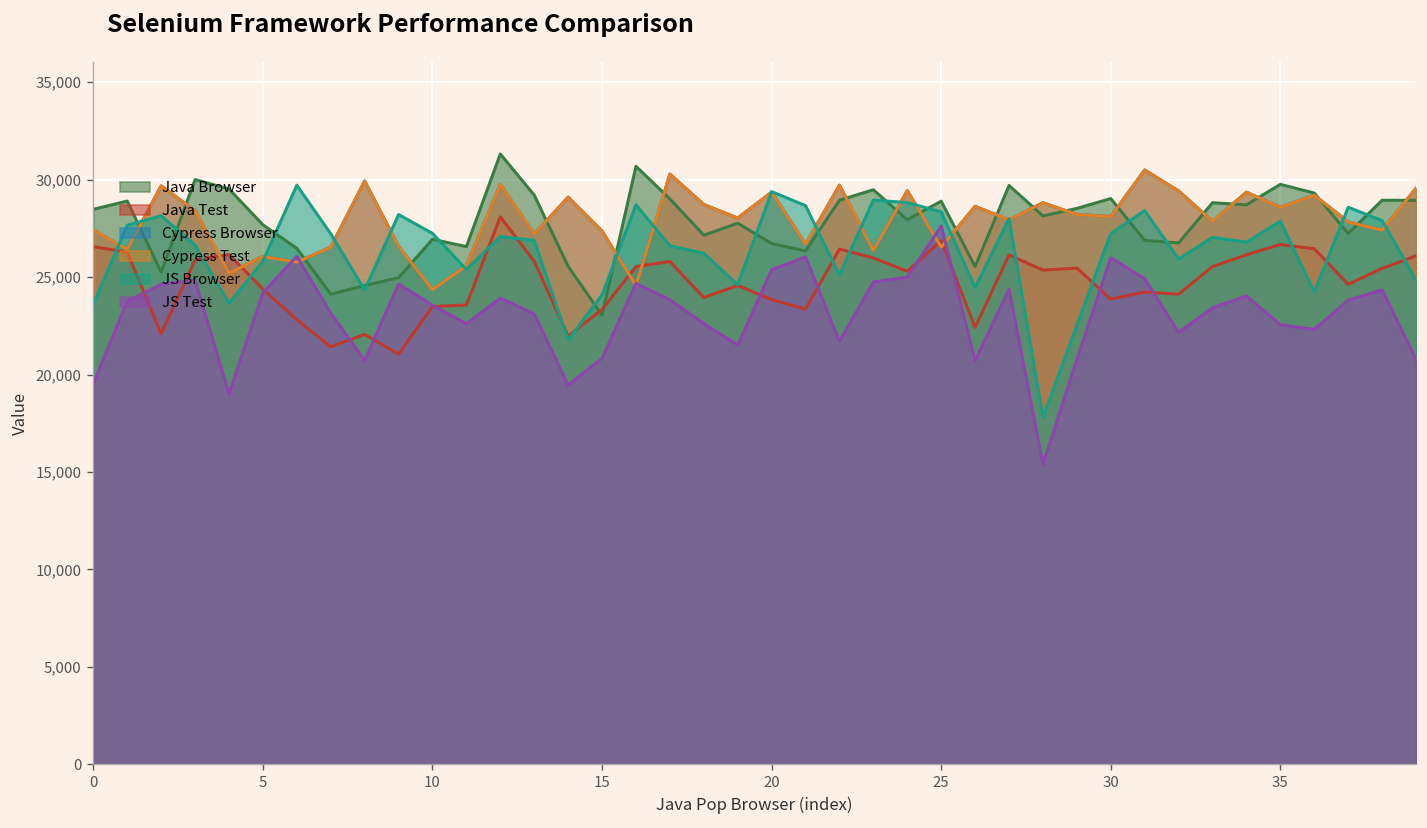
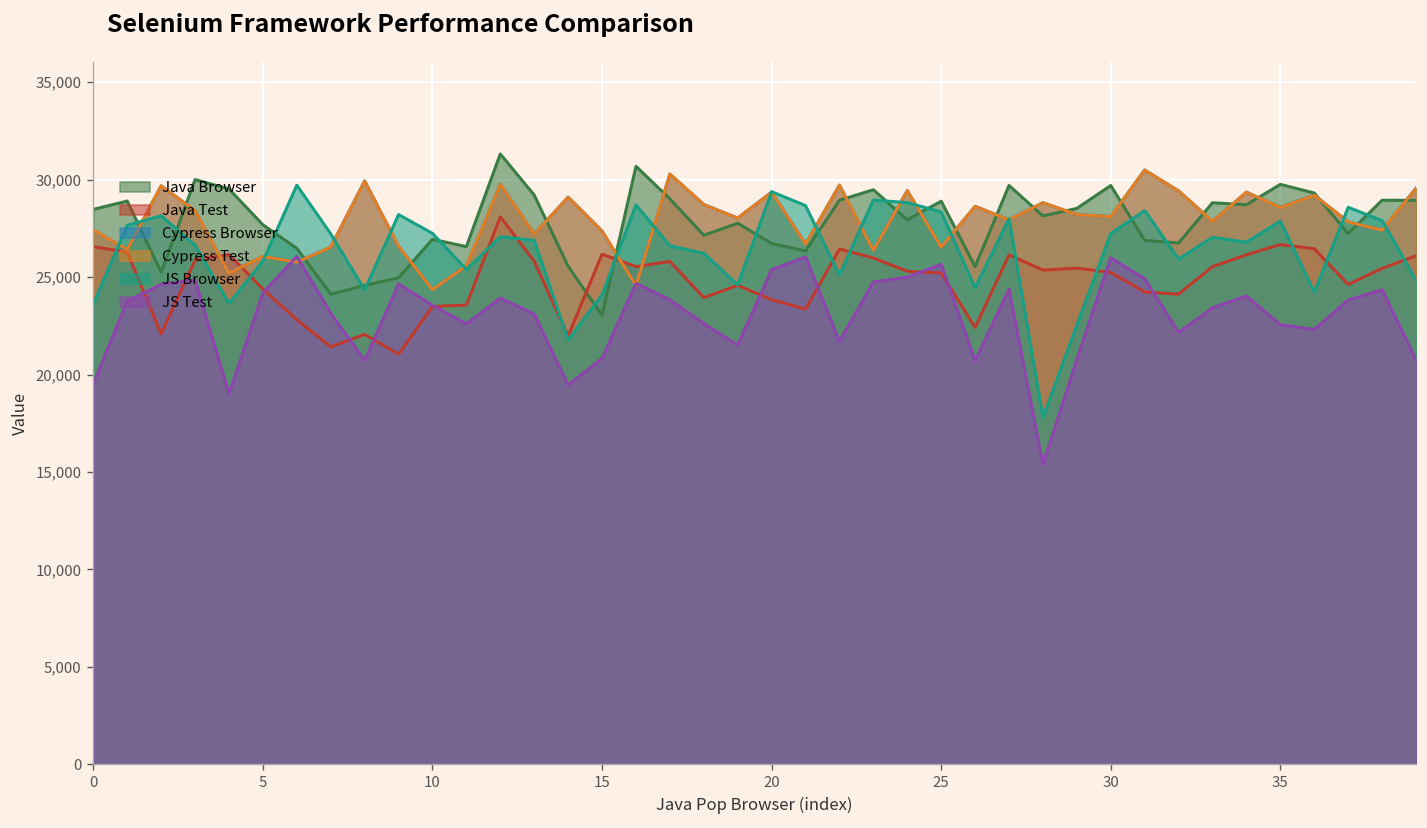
  {
    "Java Browser": {
      "0": "28,500",
      "5": "27,700",
      "10": "26,900",
      "15": "23,000",
      "20": "26,700",
      "25": "28,900",
-     "30": "29,000",
+     "30": "29,700",
      "35": "29,800"
    },
    "Java Test": {
      "0": "26,600",
      "5": "24,400",
-     "15": "23,300",
+     "15": "26,200",
      "20": "23,800",
-     "25": "26,900",
-     "30": "23,900",
+     "25": "25,200",
+     "30": "25,200",
      "35": "26,700"
    },
    "JS Test": {
      "0": "19,500",
      "5": "24,200",
      "15": "20,800",
      "20": "25,400",
-     "25": "27,600",
+     "25": "25,700",
      "30": "26,000",
      "35": "22,600"
    }
  }
